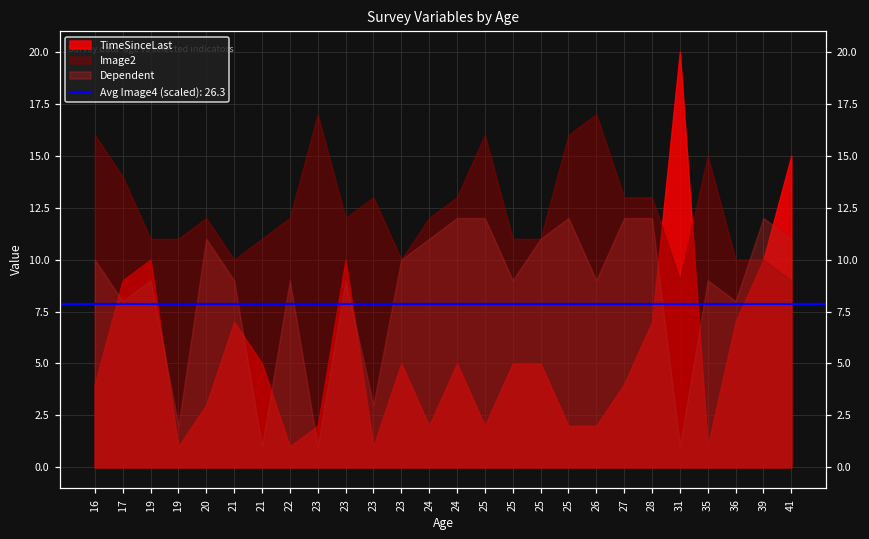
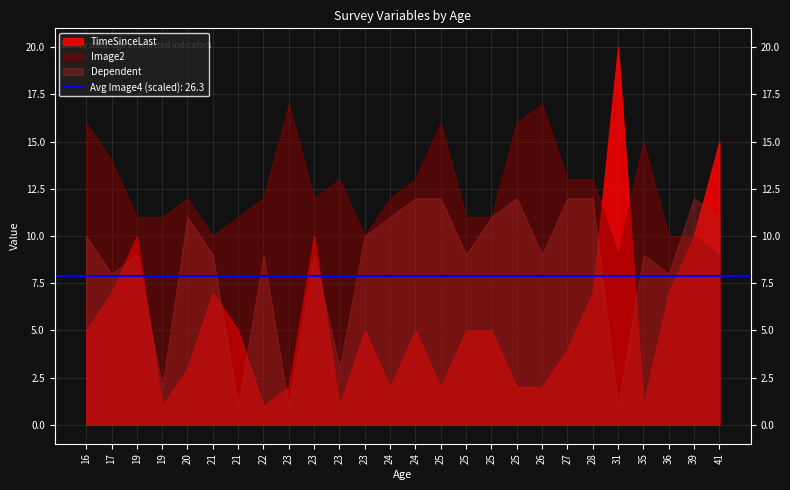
  {
    "TimeSinceLast": {
-     "16": 4,
-     "17": 9,
+     "16": 5,
+     "17": 7,
      "20": 3,
      "22": 1,
      "26": 2,
      "27": 4,
      "28": 7,
      "31": 20,
      "35": 1,
      "36": 7,
      "41": 15
    }
  }
